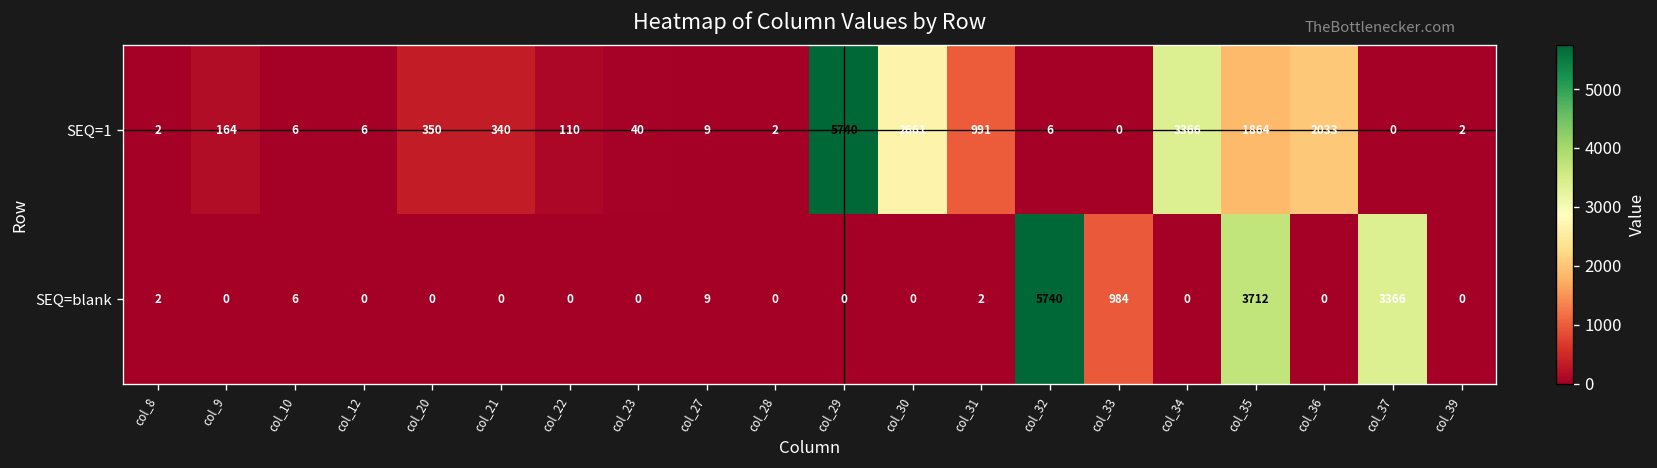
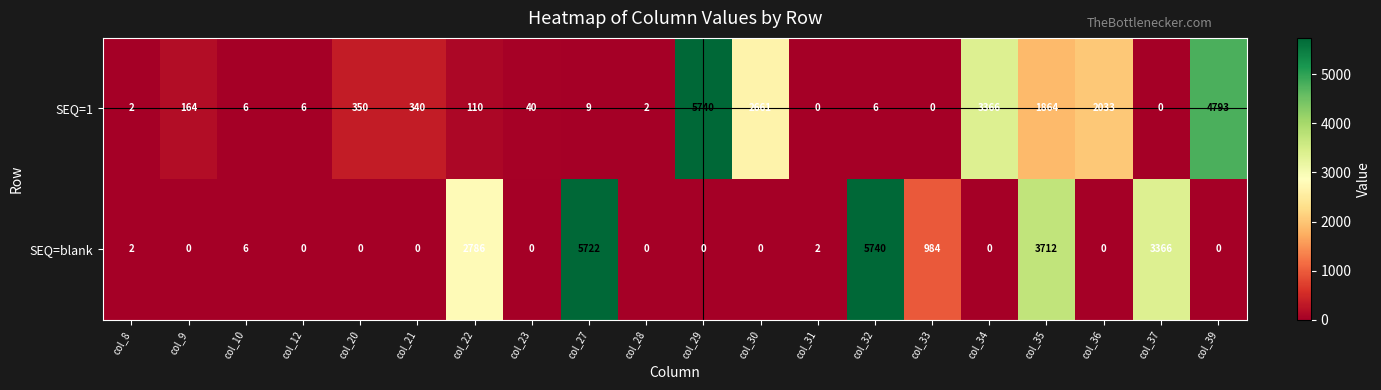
  {
    "SEQ=1": {
      "col_8": 2,
      "col_9": 164,
      "col_10": 6,
      "col_12": 6,
      "col_20": 350,
      "col_21": 340,
      "col_22": 110,
      "col_23": 40,
      "col_27": 9,
      "col_28": 2,
      "col_29": 5740,
      "col_30": 2661,
-     "col_31": 991,
+     "col_31": 0,
      "col_32": 6,
      "col_33": 0,
      "col_34": 3366,
      "col_35": 1864,
      "col_36": 2033,
      "col_37": 0,
-     "col_39": 2
+     "col_39": 4793
    },
    "SEQ=blank": {
      "col_8": 2,
      "col_9": 0,
      "col_10": 6,
      "col_12": 0,
      "col_20": 0,
      "col_21": 0,
-     "col_22": 0,
+     "col_22": 2786,
      "col_23": 0,
-     "col_27": 9,
+     "col_27": 5722,
      "col_28": 0,
      "col_29": 0,
      "col_30": 0,
      "col_31": 2,
      "col_32": 5740,
      "col_33": 984,
      "col_34": 0,
      "col_35": 3712,
      "col_36": 0,
      "col_37": 3366,
      "col_39": 0
    }
  }
